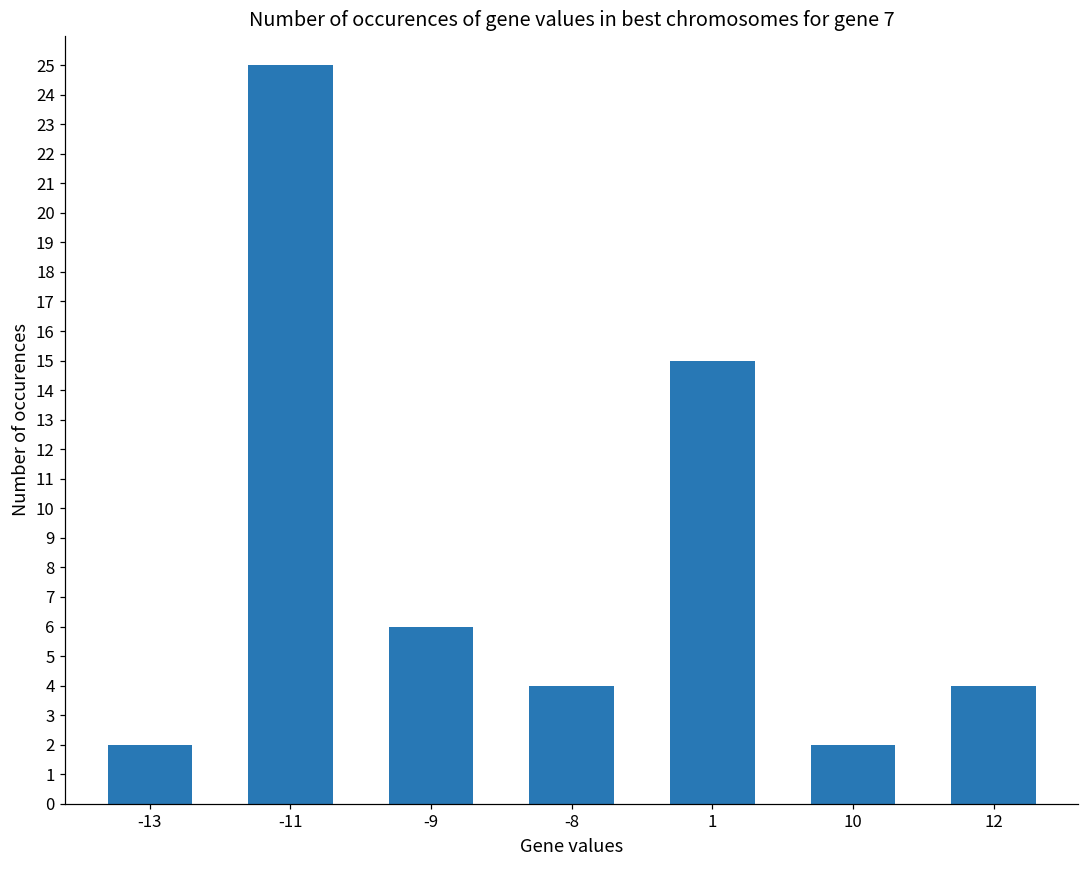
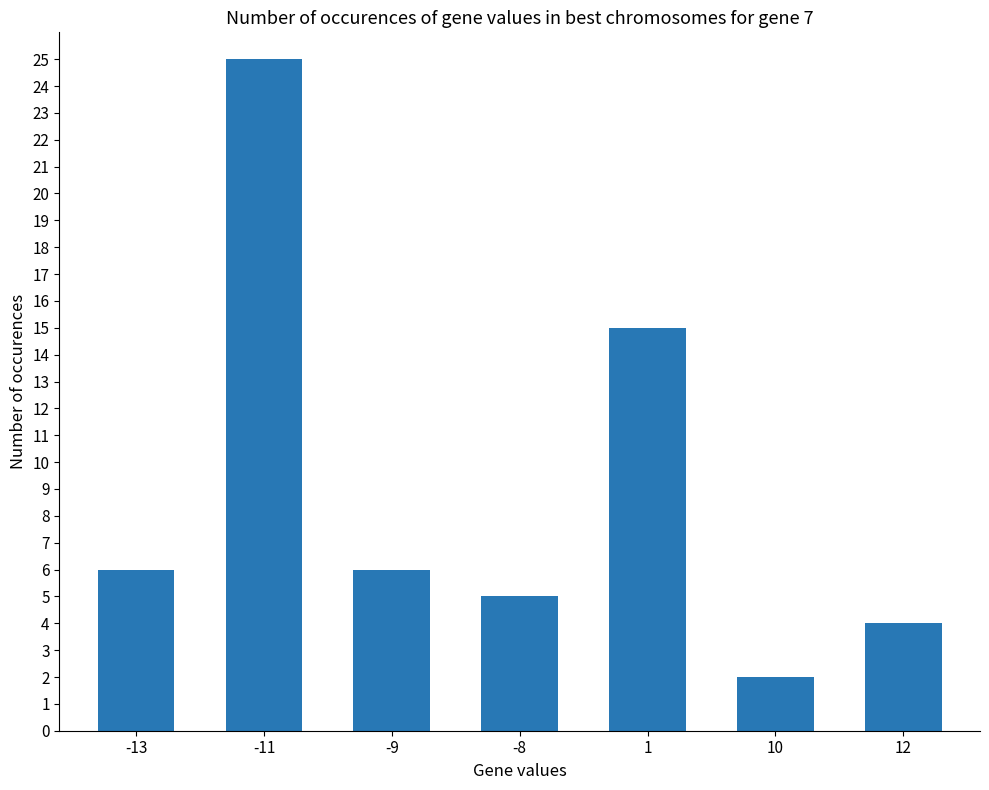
  {
-   "-13": 2,
+   "-13": 6,
    "-11": 25,
    "-9": 6,
-   "-8": 4,
+   "-8": 5,
    "1": 15,
    "10": 2,
    "12": 4
  }
